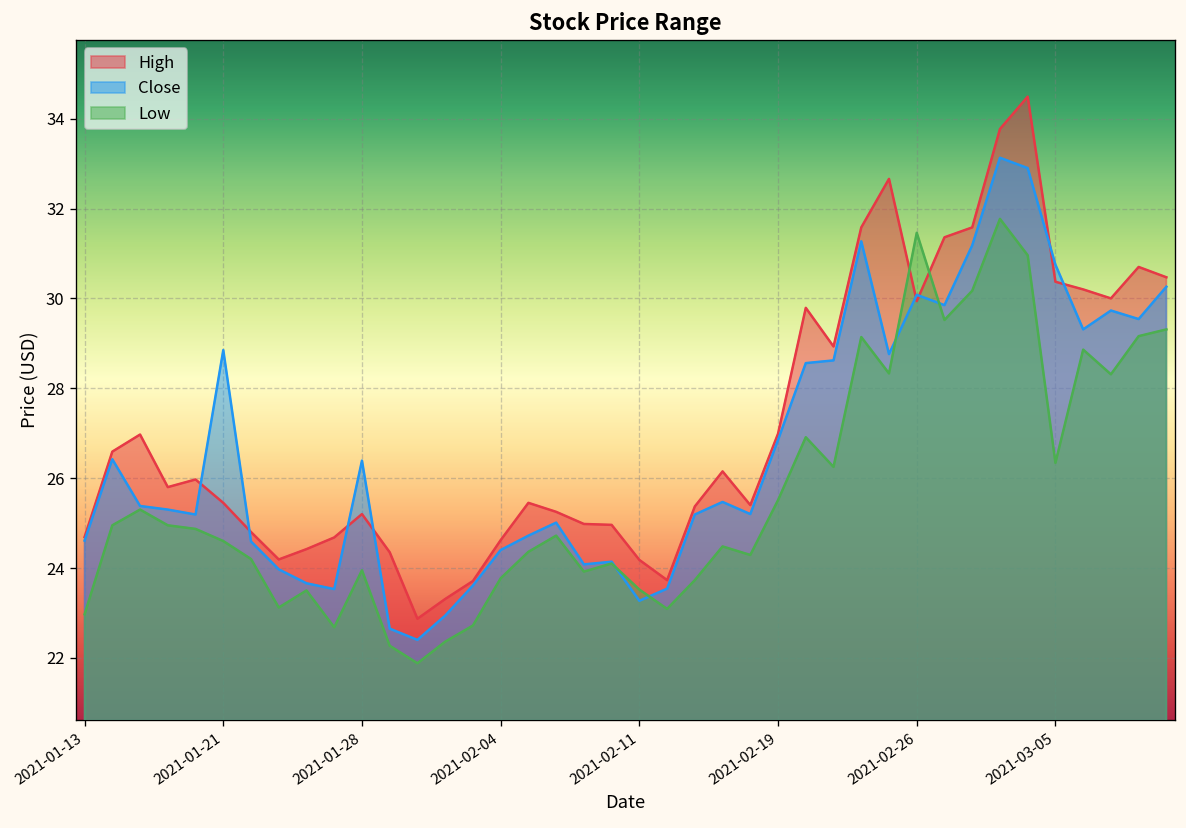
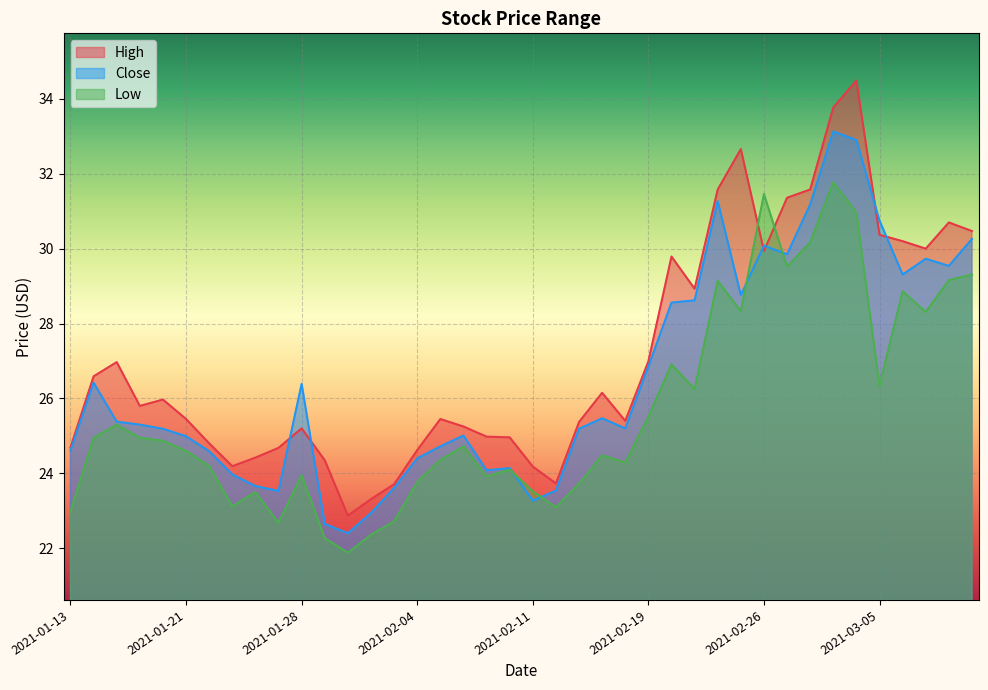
  {
    "High": {
      "2021-01-13": 24.7,
      "2021-01-21": 25.5,
      "2021-01-28": 25.2,
      "2021-02-04": 24.6,
      "2021-02-11": 24.2,
      "2021-02-19": 27.0,
      "2021-02-26": 29.9,
      "2021-03-05": 30.4
    },
    "Close": {
      "2021-01-13": 24.6,
-     "2021-01-21": 28.9,
+     "2021-01-21": 25.0,
      "2021-01-28": 26.4,
      "2021-02-04": 24.4,
      "2021-02-11": 23.3,
      "2021-02-19": 26.9,
      "2021-02-26": 30.1,
      "2021-03-05": 30.8
    },
    "Low": {
      "2021-01-13": 23.0,
      "2021-01-21": 24.6,
      "2021-01-28": 24.0,
      "2021-02-04": 23.8,
      "2021-02-11": 23.5,
      "2021-02-19": 25.5,
      "2021-02-26": 31.5,
      "2021-03-05": 26.3
    }
  }
